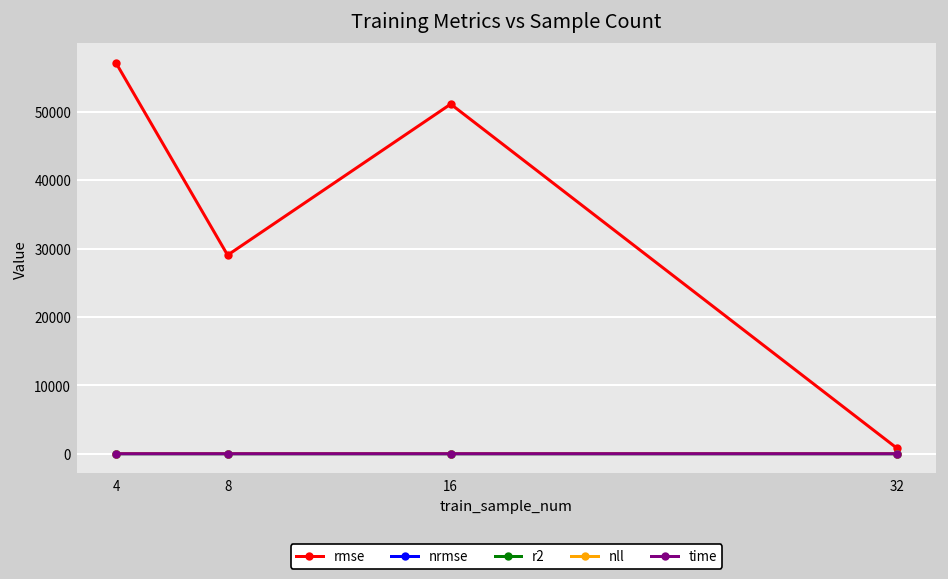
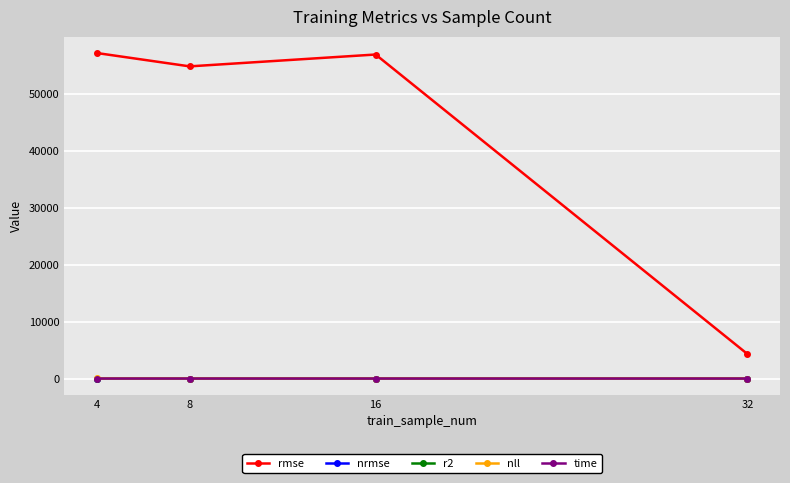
  {
    "rmse": {
      "4": 57000,
-     "8": 29000,
-     "16": 51000,
-     "32": 1000
+     "8": 55000,
+     "16": 57000,
+     "32": 4000
    },
    "time": {
      "4": 0,
      "8": 0,
      "16": 0,
      "32": 0
    }
  }
